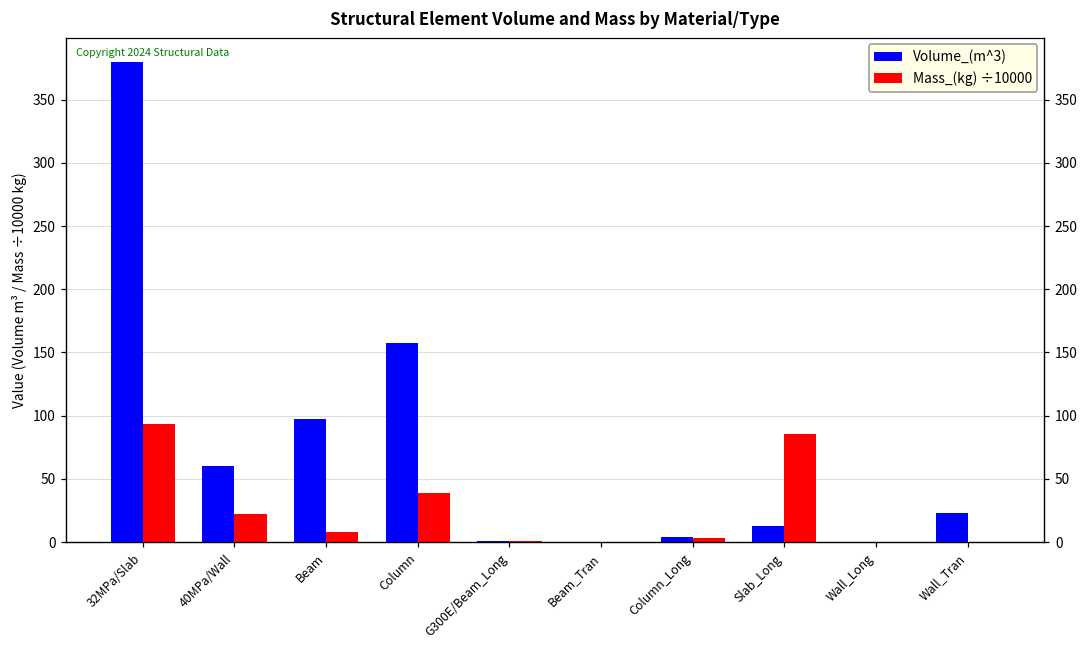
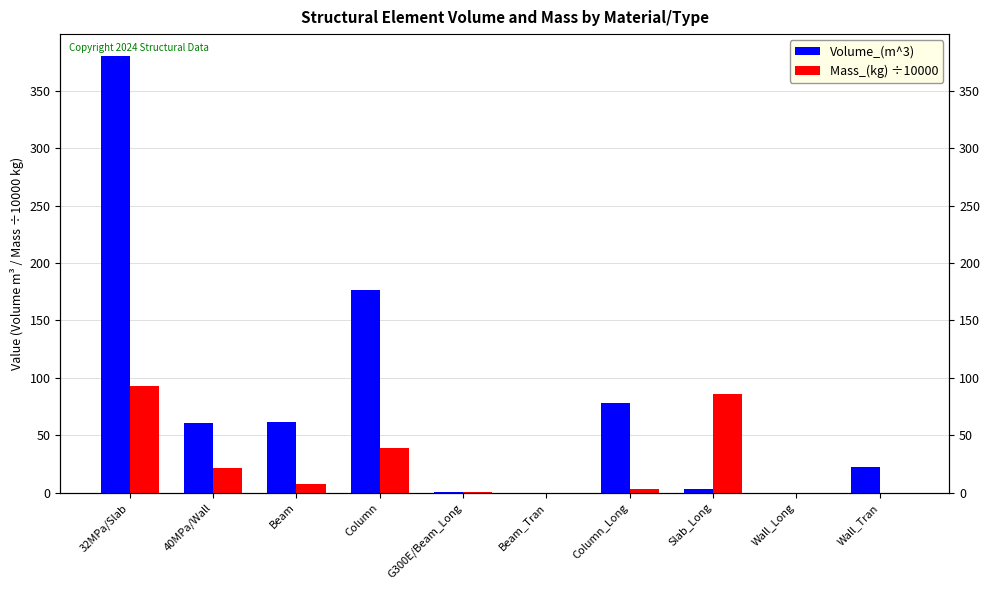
  {
    "Volume_(m^3)": {
      "40MPa/Wall": 60,
-     "Beam": 98,
-     "Column": 158,
-     "Column_Long": 4,
-     "Slab_Long": 13,
+     "Beam": 62,
+     "Column": 176,
+     "Column_Long": 78,
+     "Slab_Long": 4,
      "Wall_Tran": 23
    },
    "Mass_(kg) ÷10000": {
      "32MPa/Slab": 93,
      "40MPa/Wall": 22,
      "Beam": 8,
      "Column": 39,
      "Column_Long": 3,
      "Slab_Long": 86
    }
  }
